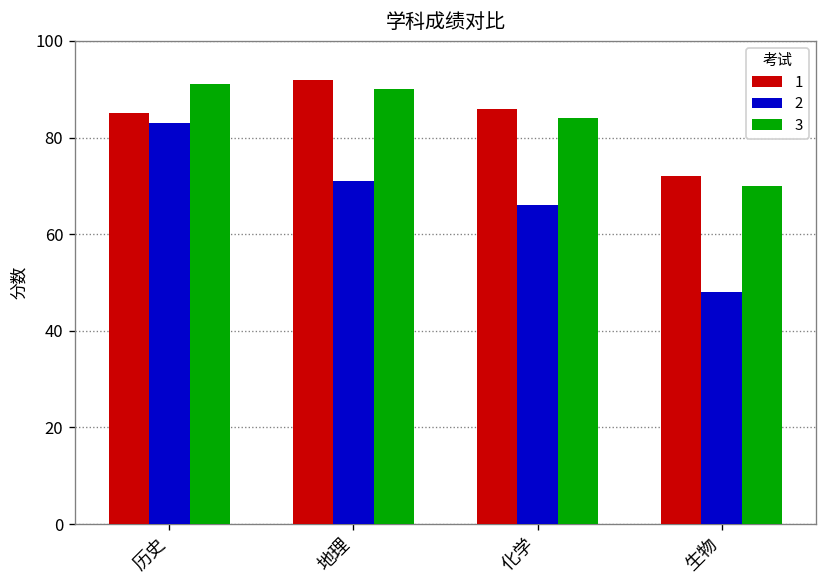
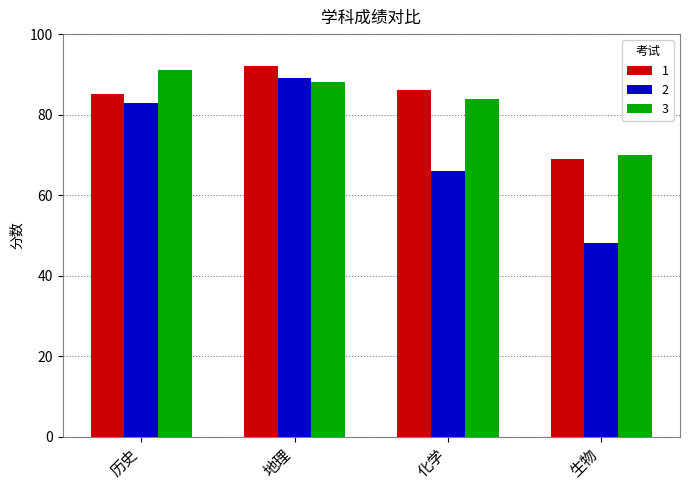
  {
    "1": {
      "历史": 85,
      "地理": 92,
      "化学": 86,
-     "生物": 72
+     "生物": 69
    },
    "2": {
      "历史": 83,
-     "地理": 71,
+     "地理": 89,
      "化学": 66,
      "生物": 48
    },
    "3": {
      "历史": 91,
-     "地理": 90,
+     "地理": 88,
      "化学": 84,
      "生物": 70
    }
  }
